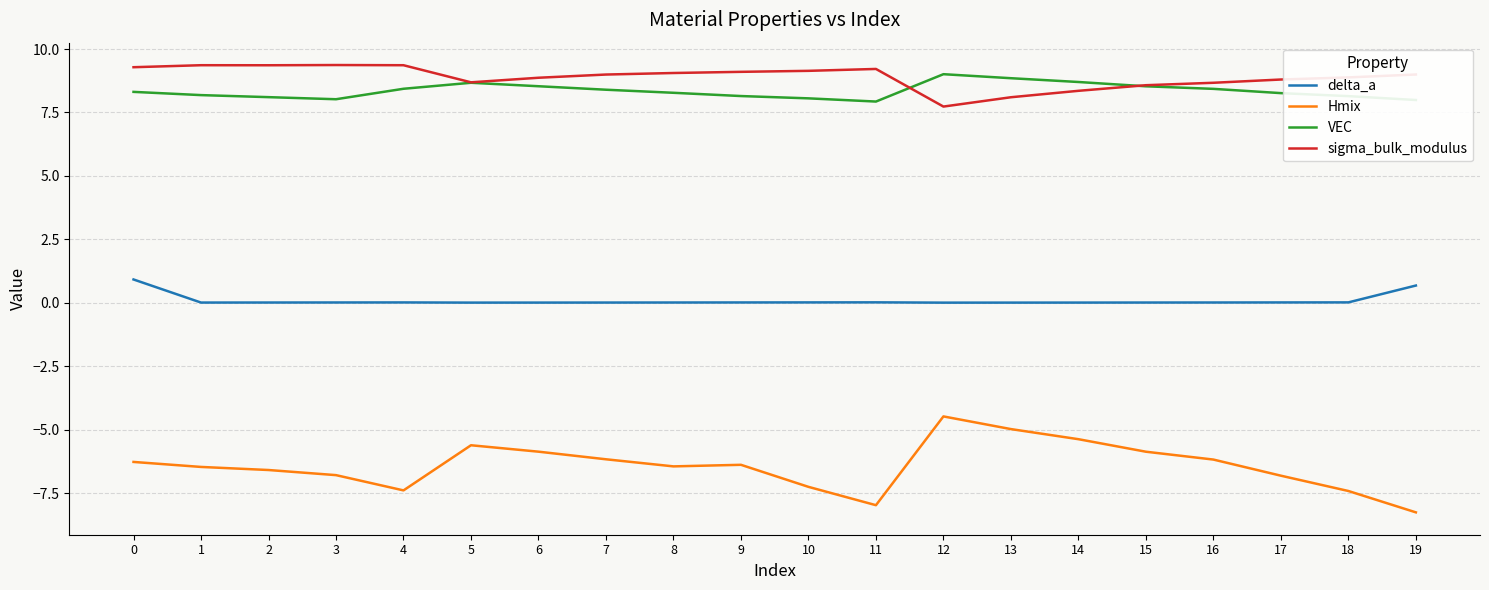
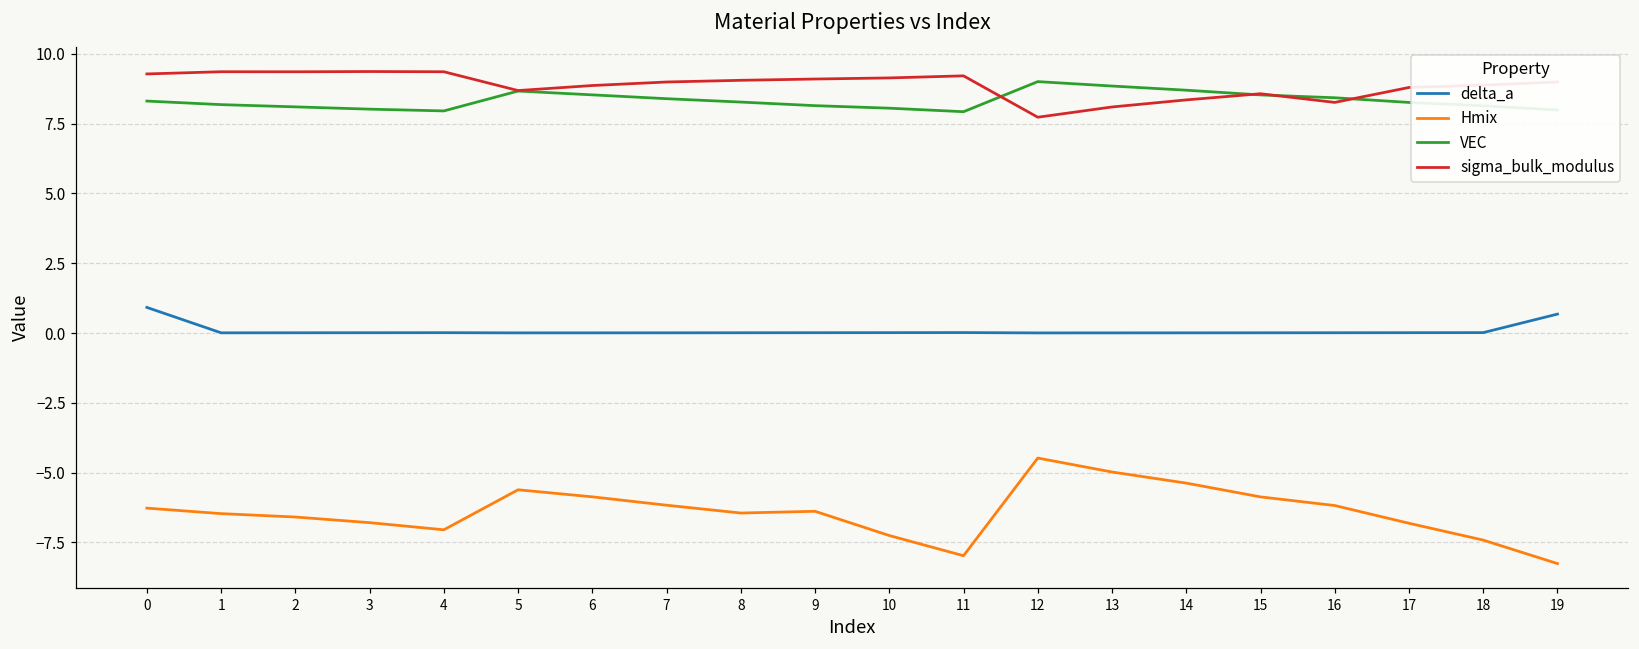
  {
    "delta_a": {
      "0": 0.9,
      "1": 0.0,
      "2": 0.0,
      "3": 0.0,
      "4": 0.0,
      "5": 0.0,
      "6": 0.0,
      "7": 0.0,
      "8": 0.0,
      "9": 0.0,
      "10": 0.0,
      "11": 0.0,
      "12": 0.0,
      "13": 0.0,
      "14": 0.0,
      "15": 0.0,
      "16": 0.0,
      "17": 0.0,
      "18": 0.0,
      "19": 0.7
    },
    "Hmix": {
      "0": -6.3,
      "1": -6.5,
      "2": -6.6,
      "3": -6.8,
-     "4": -7.4,
+     "4": -7.0,
      "5": -5.6,
      "6": -5.9,
      "7": -6.2,
      "8": -6.4,
      "9": -6.4,
      "10": -7.3,
      "11": -8.0,
      "12": -4.5,
      "13": -5.0,
      "14": -5.4,
      "15": -5.9,
      "16": -6.2,
      "17": -6.8,
      "18": -7.4,
      "19": -8.3
    },
    "VEC": {
      "0": 8.3,
      "1": 8.2,
      "2": 8.1,
      "3": 8.0,
-     "4": 8.4,
+     "4": 8.0,
      "6": 8.5,
      "7": 8.4,
      "8": 8.3,
      "9": 8.1,
      "10": 8.1,
      "11": 7.9,
      "12": 9.0,
      "13": 8.8,
      "14": 8.7,
      "16": 8.4,
      "17": 8.3
    },
    "sigma_bulk_modulus": {
      "0": 9.3,
      "1": 9.4,
      "2": 9.4,
      "3": 9.4,
      "4": 9.4,
      "6": 8.9,
      "7": 9.0,
      "8": 9.1,
      "9": 9.1,
      "10": 9.1,
      "11": 9.2,
      "12": 7.7,
      "13": 8.1,
      "14": 8.4,
-     "16": 8.7,
+     "16": 8.3,
      "17": 8.8
    }
  }
